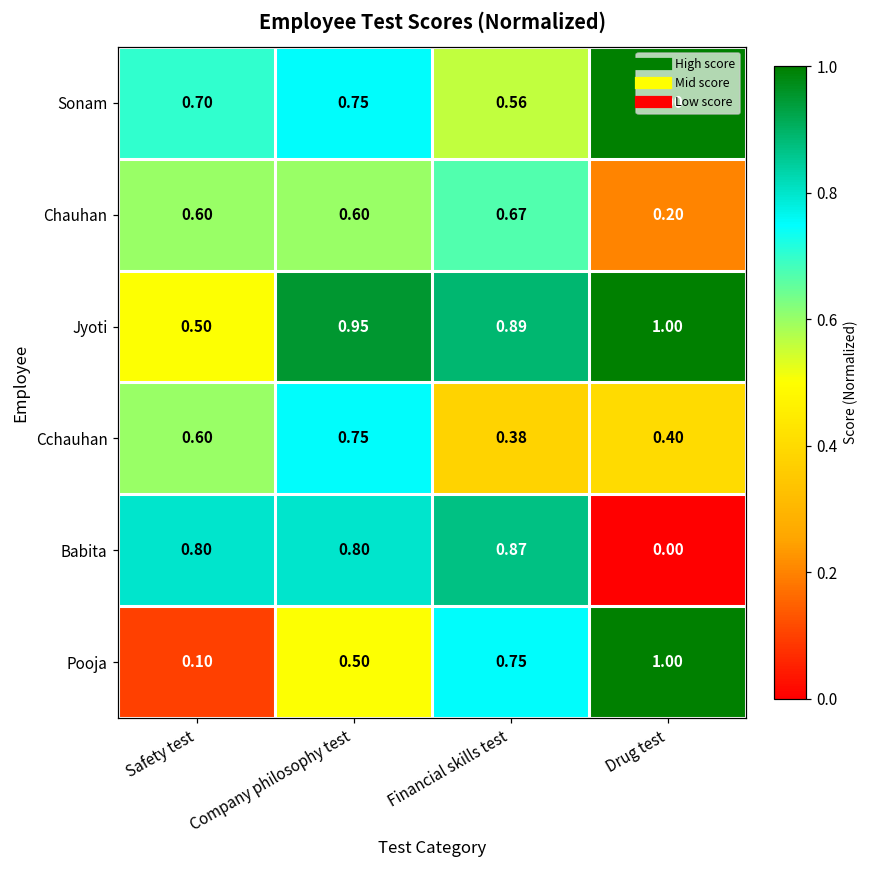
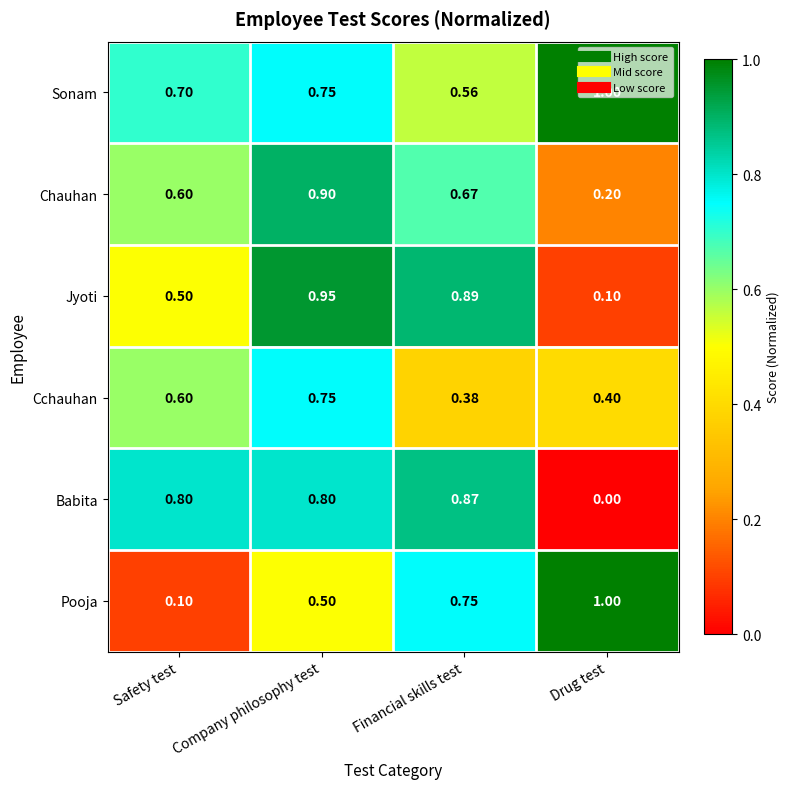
  {
    "Sonam": {
      "Safety test": 0.70,
      "Company philosophy test": 0.75,
      "Financial skills test": 0.56
    },
    "Chauhan": {
      "Safety test": 0.60,
-     "Company philosophy test": 0.60,
+     "Company philosophy test": 0.90,
      "Financial skills test": 0.67,
      "Drug test": 0.20
    },
    "Jyoti": {
      "Safety test": 0.50,
      "Company philosophy test": 0.95,
      "Financial skills test": 0.89,
-     "Drug test": 1.00
+     "Drug test": 0.10
    },
    "Cchauhan": {
      "Safety test": 0.60,
      "Company philosophy test": 0.75,
      "Financial skills test": 0.38,
      "Drug test": 0.40
    },
    "Babita": {
      "Safety test": 0.80,
      "Company philosophy test": 0.80,
      "Financial skills test": 0.87,
      "Drug test": 0.00
    },
    "Pooja": {
      "Safety test": 0.10,
      "Company philosophy test": 0.50,
      "Financial skills test": 0.75,
      "Drug test": 1.00
    }
  }
